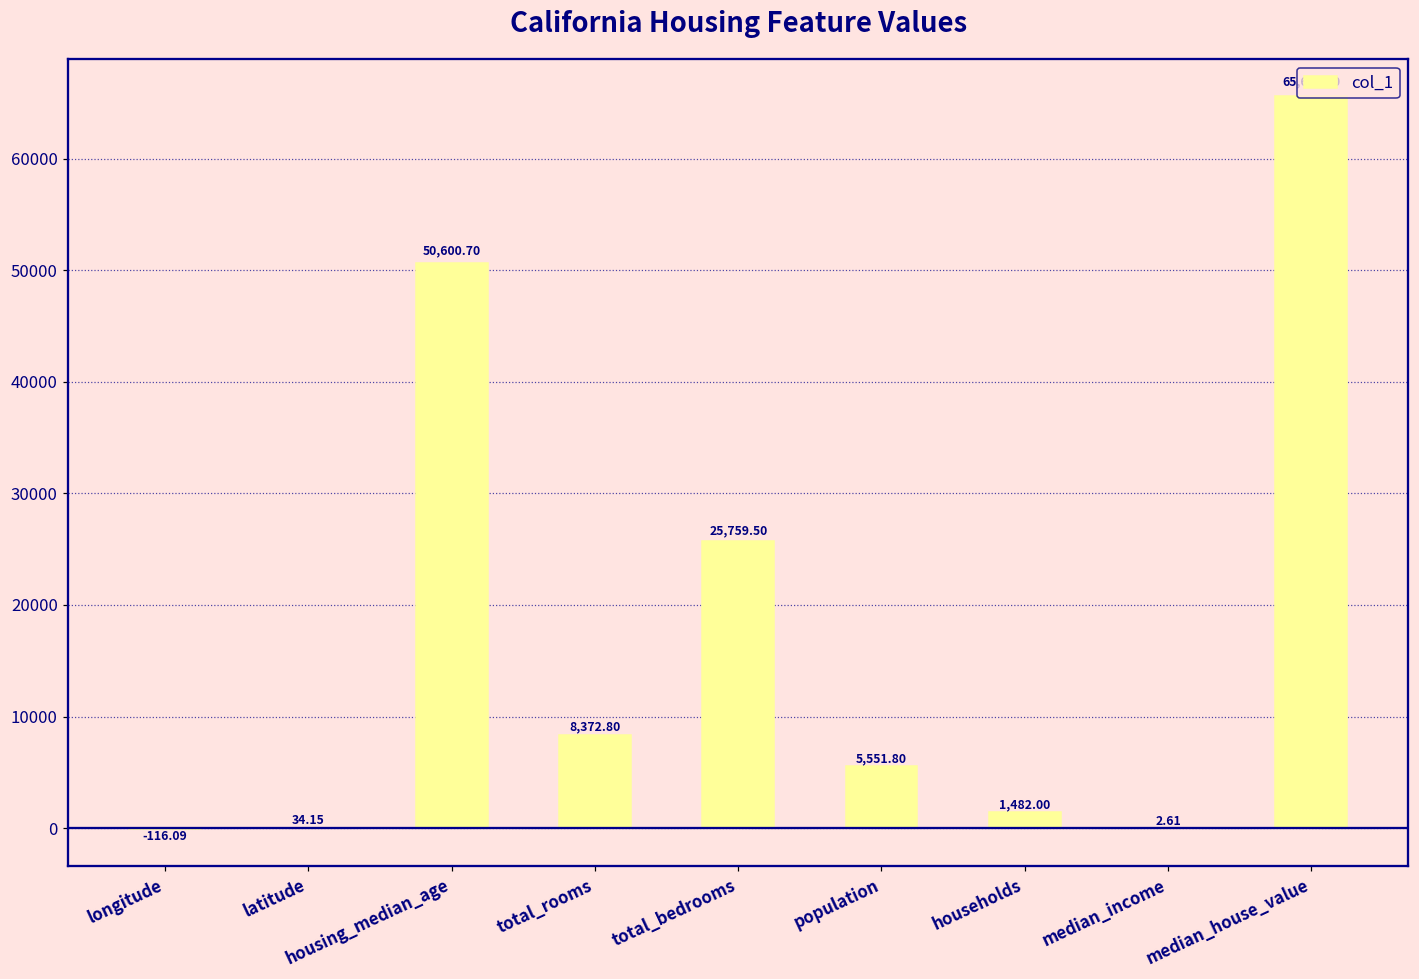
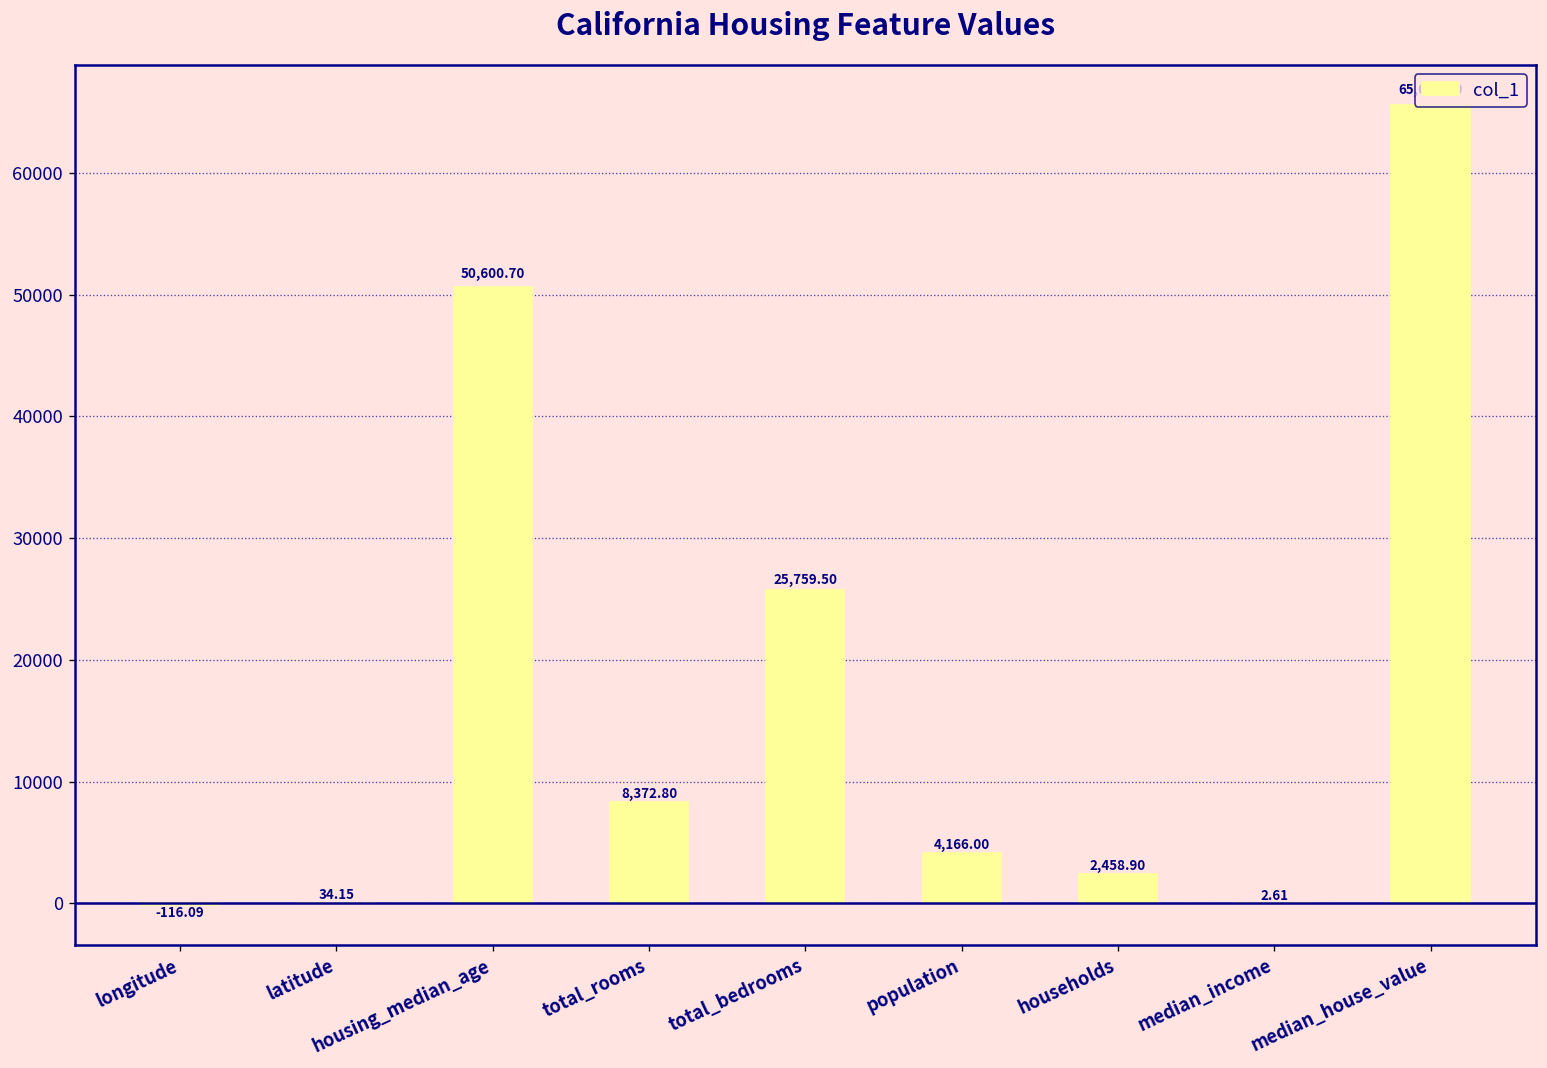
  {
    "longitude": "-116.09",
    "latitude": "34.15",
    "housing_median_age": "50,600.70",
    "total_rooms": "8,372.80",
    "total_bedrooms": "25,759.50",
-   "population": "5,551.80",
-   "households": "1,482.00",
+   "population": "4,166.00",
+   "households": "2,458.90",
    "median_income": "2.61"
  }
